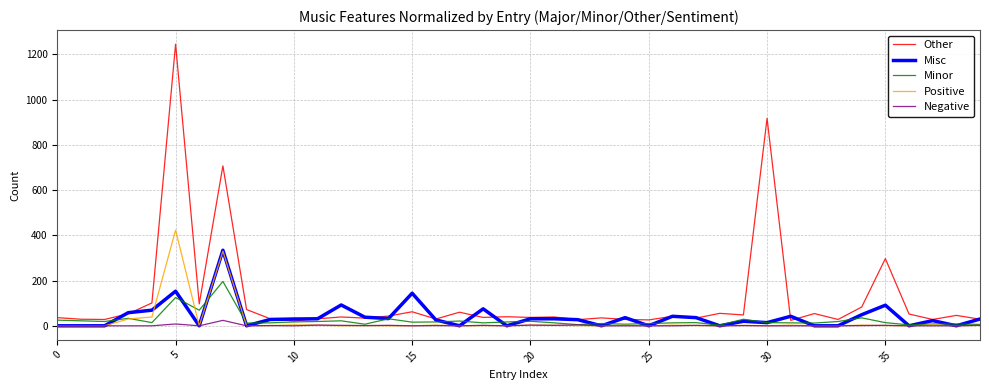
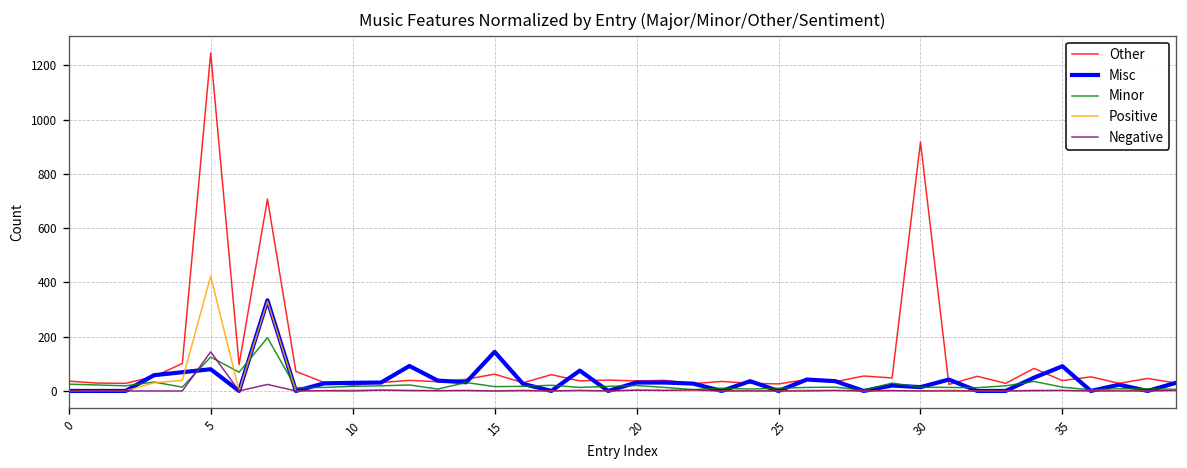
  {
    "Other": {
      "5": 1250,
      "15": 60,
      "25": 30,
      "30": 920,
-     "35": 300
+     "35": 40
    },
    "Misc": {
-     "5": 150,
+     "5": 80,
      "15": 140,
      "35": 90
    },
    "Minor": {
      "5": 130,
      "15": 20,
      "35": 10
    },
    "Positive": {
      "5": 420
    },
    "Negative": {
-     "5": 10
+     "5": 140
    }
  }
